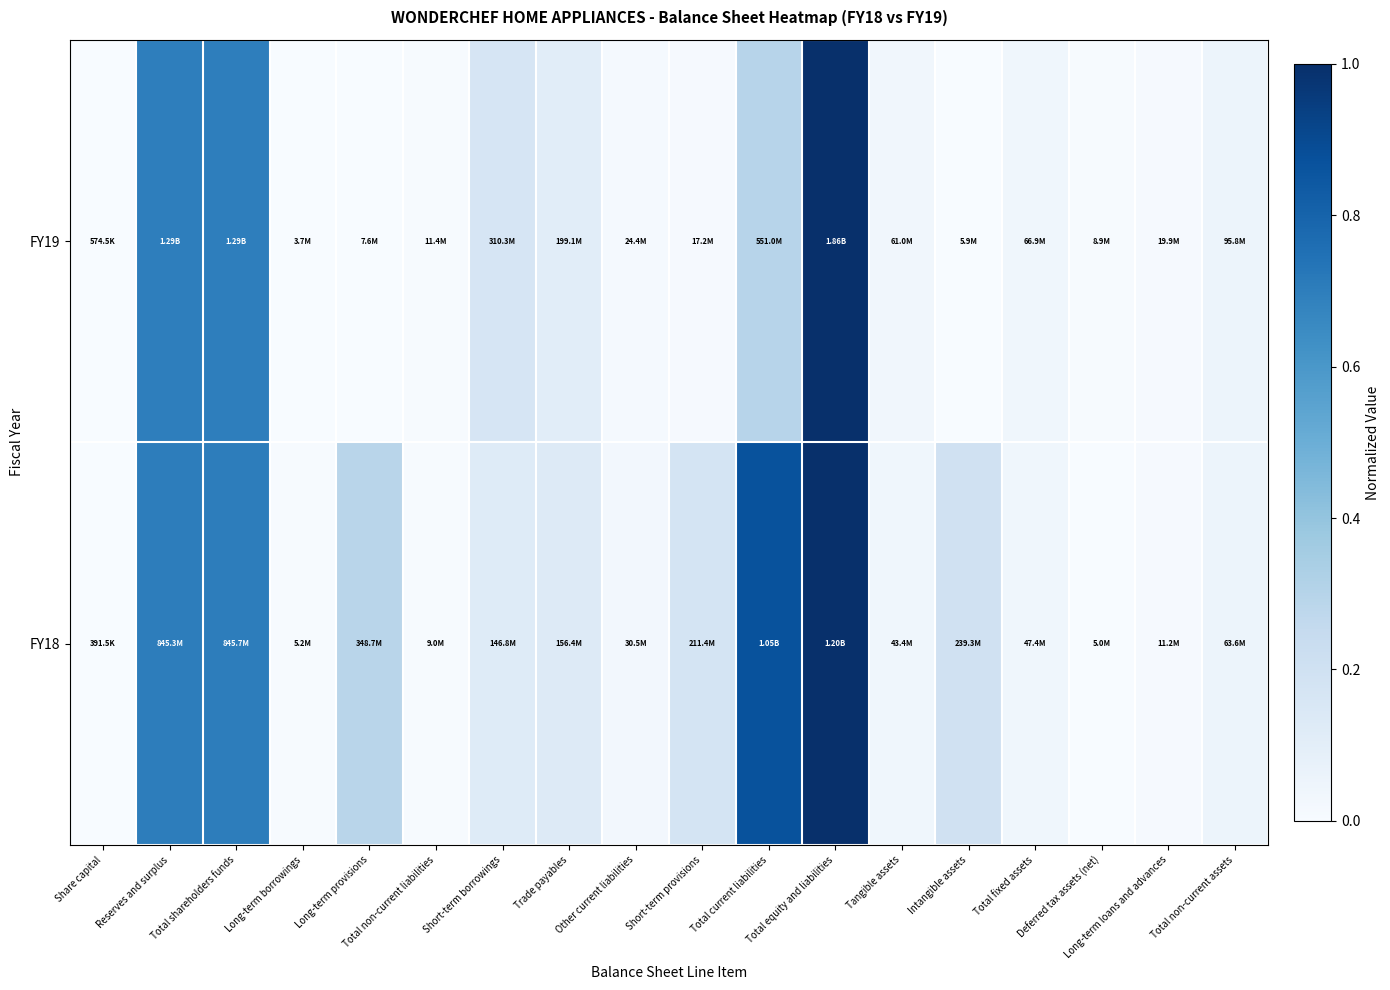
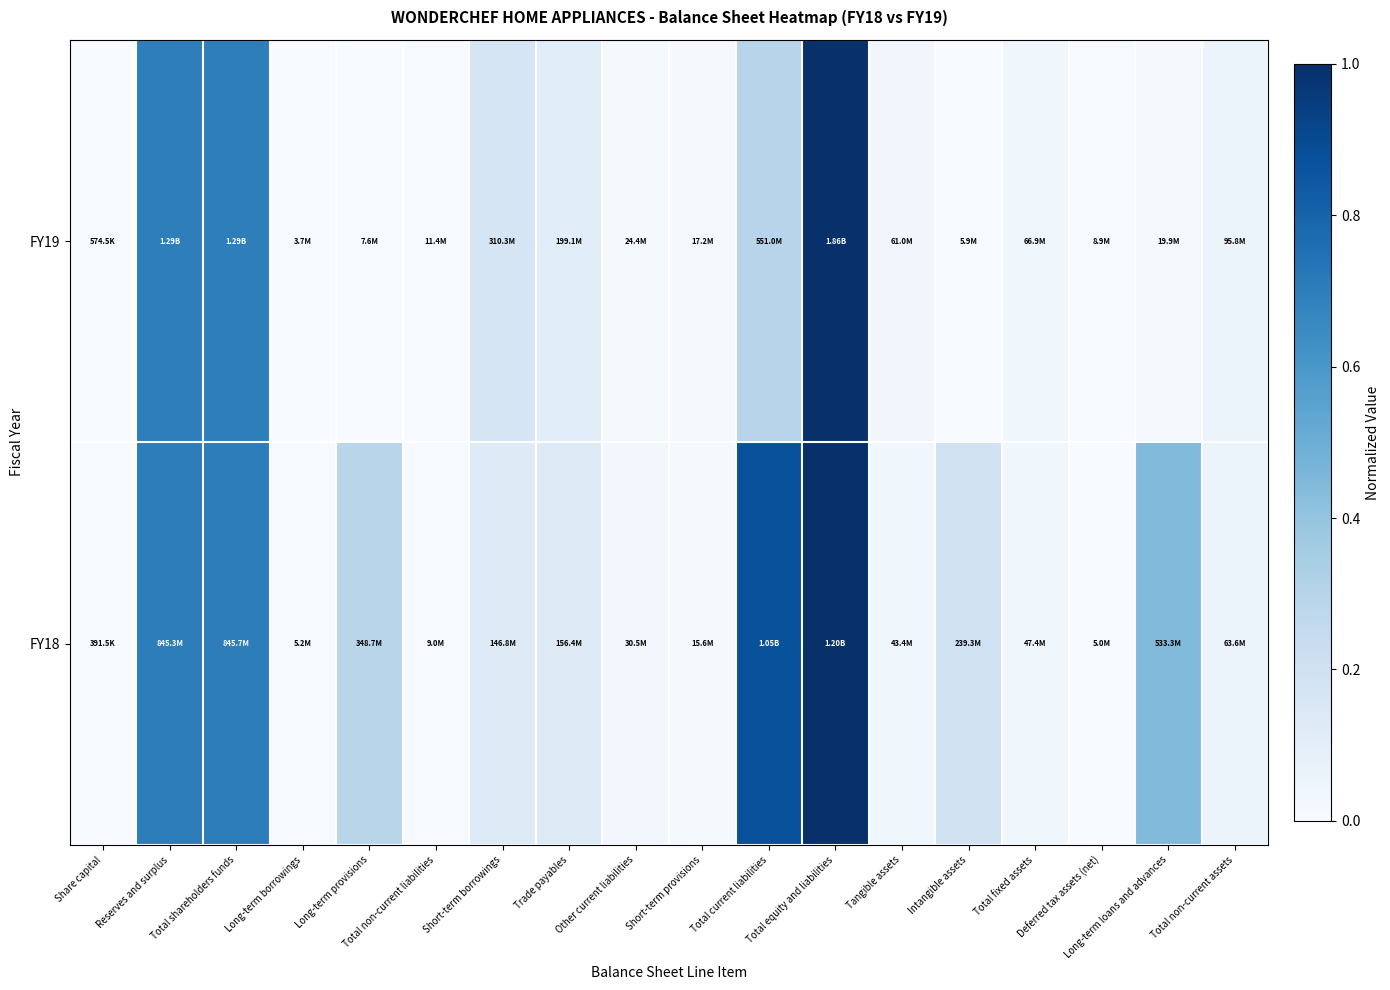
  {
    "FY19": {
      "Share capital": "574.5K",
      "Reserves and surplus": "1.29B",
      "Total shareholders funds": "1.29B",
      "Long-term borrowings": "3.7M",
      "Long-term provisions": "7.6M",
      "Total non-current liabilities": "11.4M",
      "Short-term borrowings": "310.3M",
      "Trade payables": "199.1M",
      "Other current liabilities": "24.4M",
      "Short-term provisions": "17.2M",
      "Total current liabilities": "551.0M",
      "Total equity and liabilities": "1.86B",
      "Tangible assets": "61.0M",
      "Intangible assets": "5.9M",
      "Total fixed assets": "66.9M",
      "Deferred tax assets (net)": "8.9M",
      "Long-term loans and advances": "19.9M",
      "Total non-current assets": "95.8M"
    },
    "FY18": {
      "Share capital": "391.5K",
      "Reserves and surplus": "845.3M",
      "Total shareholders funds": "845.7M",
      "Long-term borrowings": "5.2M",
      "Long-term provisions": "348.7M",
      "Total non-current liabilities": "9.0M",
      "Short-term borrowings": "146.8M",
      "Trade payables": "156.4M",
      "Other current liabilities": "30.5M",
-     "Short-term provisions": "211.4M",
+     "Short-term provisions": "15.6M",
      "Total current liabilities": "1.05B",
      "Total equity and liabilities": "1.20B",
      "Tangible assets": "43.4M",
      "Intangible assets": "239.3M",
      "Total fixed assets": "47.4M",
      "Deferred tax assets (net)": "5.0M",
-     "Long-term loans and advances": "11.2M",
+     "Long-term loans and advances": "533.3M",
      "Total non-current assets": "63.6M"
    }
  }
